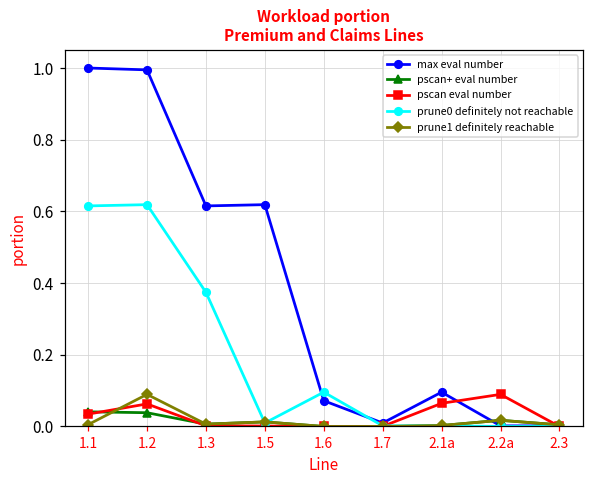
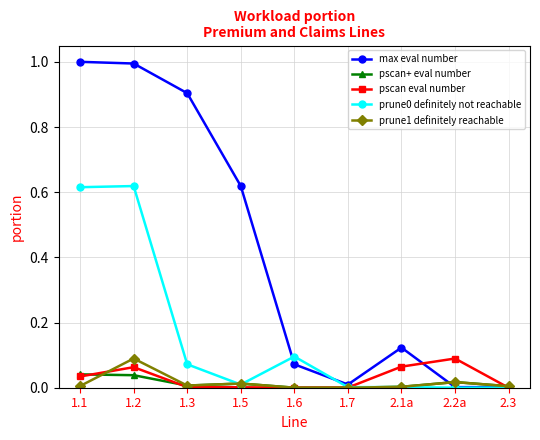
  {
    "max eval number": {
      "1.1": 1.00,
      "1.2": 0.99,
-     "1.3": 0.62,
+     "1.3": 0.90,
      "1.5": 0.62,
      "1.6": 0.07,
      "1.7": 0.01,
-     "2.1a": 0.10
+     "2.1a": 0.12
    },
    "pscan+ eval number": {
      "1.2": 0.04
    },
    "pscan eval number": {
      "1.2": 0.06,
      "1.5": 0.00,
      "2.1a": 0.06,
      "2.2a": 0.09
    },
    "prune0 definitely not reachable": {
      "1.1": 0.62,
      "1.2": 0.62,
-     "1.3": 0.37,
+     "1.3": 0.07,
      "1.6": 0.10
    },
    "prune1 definitely reachable": {
      "1.1": 0.01,
      "1.2": 0.09
    }
  }
